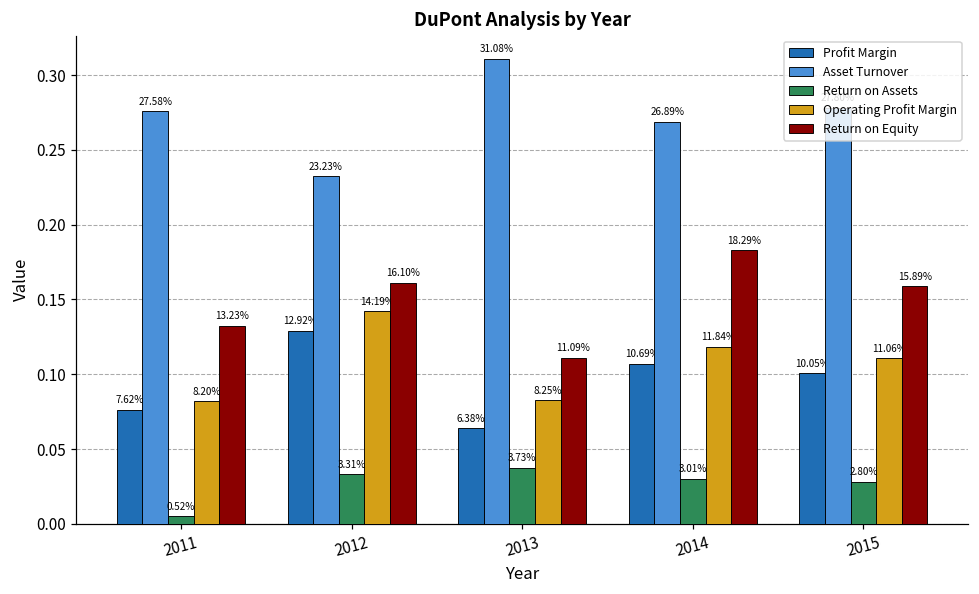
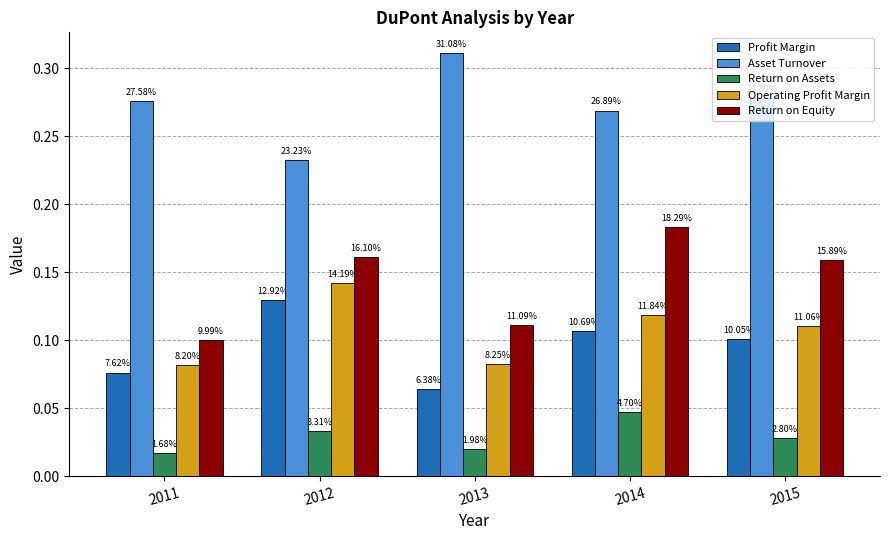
  {
    "Profit Margin": {
      "2011": "7.62%",
      "2012": "12.92%",
      "2013": "6.38%",
      "2014": "10.69%",
      "2015": "10.05%"
    },
    "Asset Turnover": {
      "2011": "27.58%",
      "2012": "23.23%",
      "2013": "31.08%",
      "2014": "26.89%"
    },
    "Return on Assets": {
-     "2011": "0.52%",
+     "2011": "1.68%",
      "2012": "3.31%",
-     "2013": "3.73%",
-     "2014": "3.01%",
+     "2013": "1.98%",
+     "2014": "4.70%",
      "2015": "2.80%"
    },
    "Operating Profit Margin": {
      "2011": "8.20%",
      "2012": "14.19%",
      "2013": "8.25%",
      "2014": "11.84%",
      "2015": "11.06%"
    },
    "Return on Equity": {
-     "2011": "13.23%",
+     "2011": "9.99%",
      "2012": "16.10%",
      "2013": "11.09%",
      "2014": "18.29%",
      "2015": "15.89%"
    }
  }
